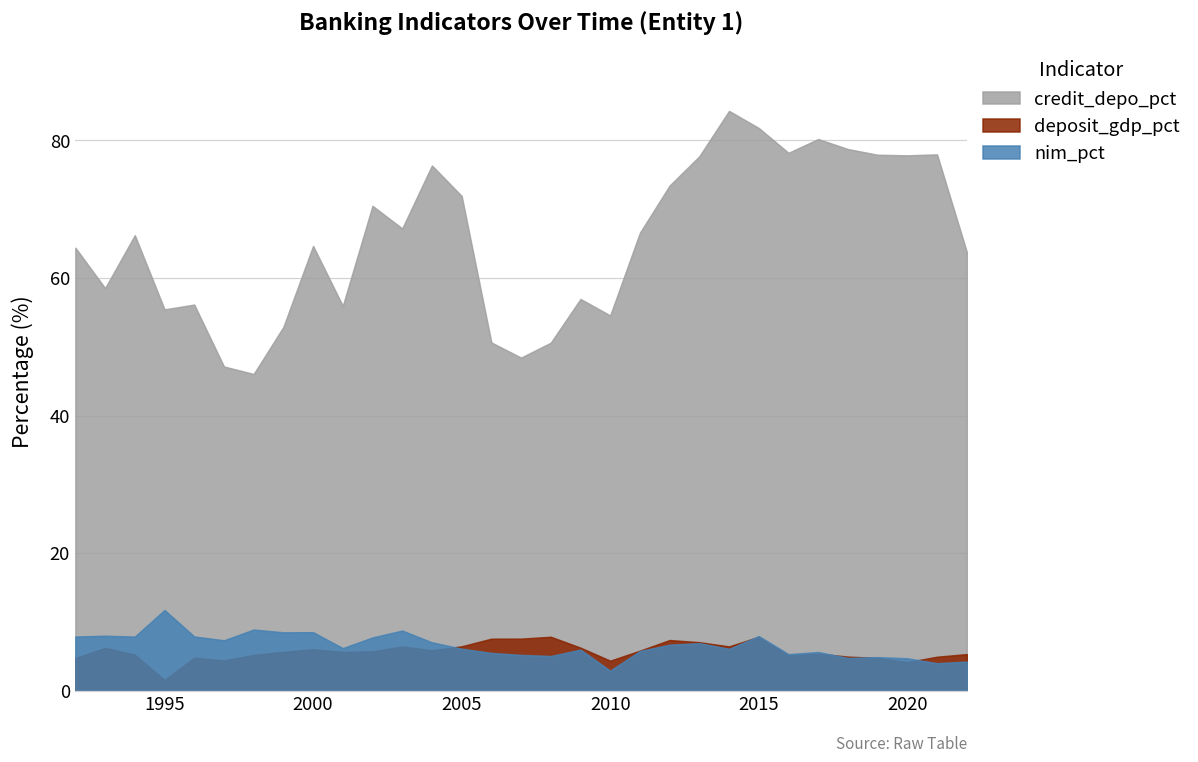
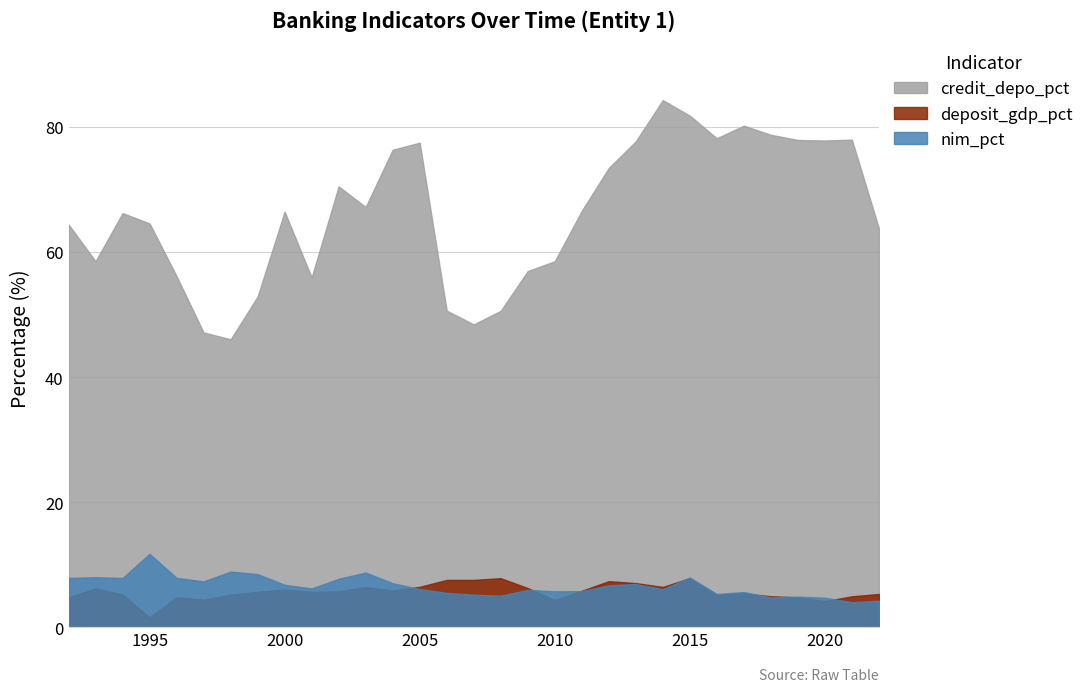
  {
    "credit_depo_pct": {
-     "1995": 55,
-     "2000": 65,
-     "2005": 72,
-     "2010": 55,
+     "1995": 65,
+     "2000": 66,
+     "2005": 77,
+     "2010": 59,
      "2015": 82,
      "2020": 78
    },
    "deposit_gdp_pct": {
      "1995": 2,
      "2000": 6,
      "2010": 4,
      "2020": 4
    },
    "nim_pct": {
      "1995": 12,
-     "2000": 9,
-     "2010": 3,
+     "2000": 7,
+     "2010": 6,
      "2020": 5
    }
  }
